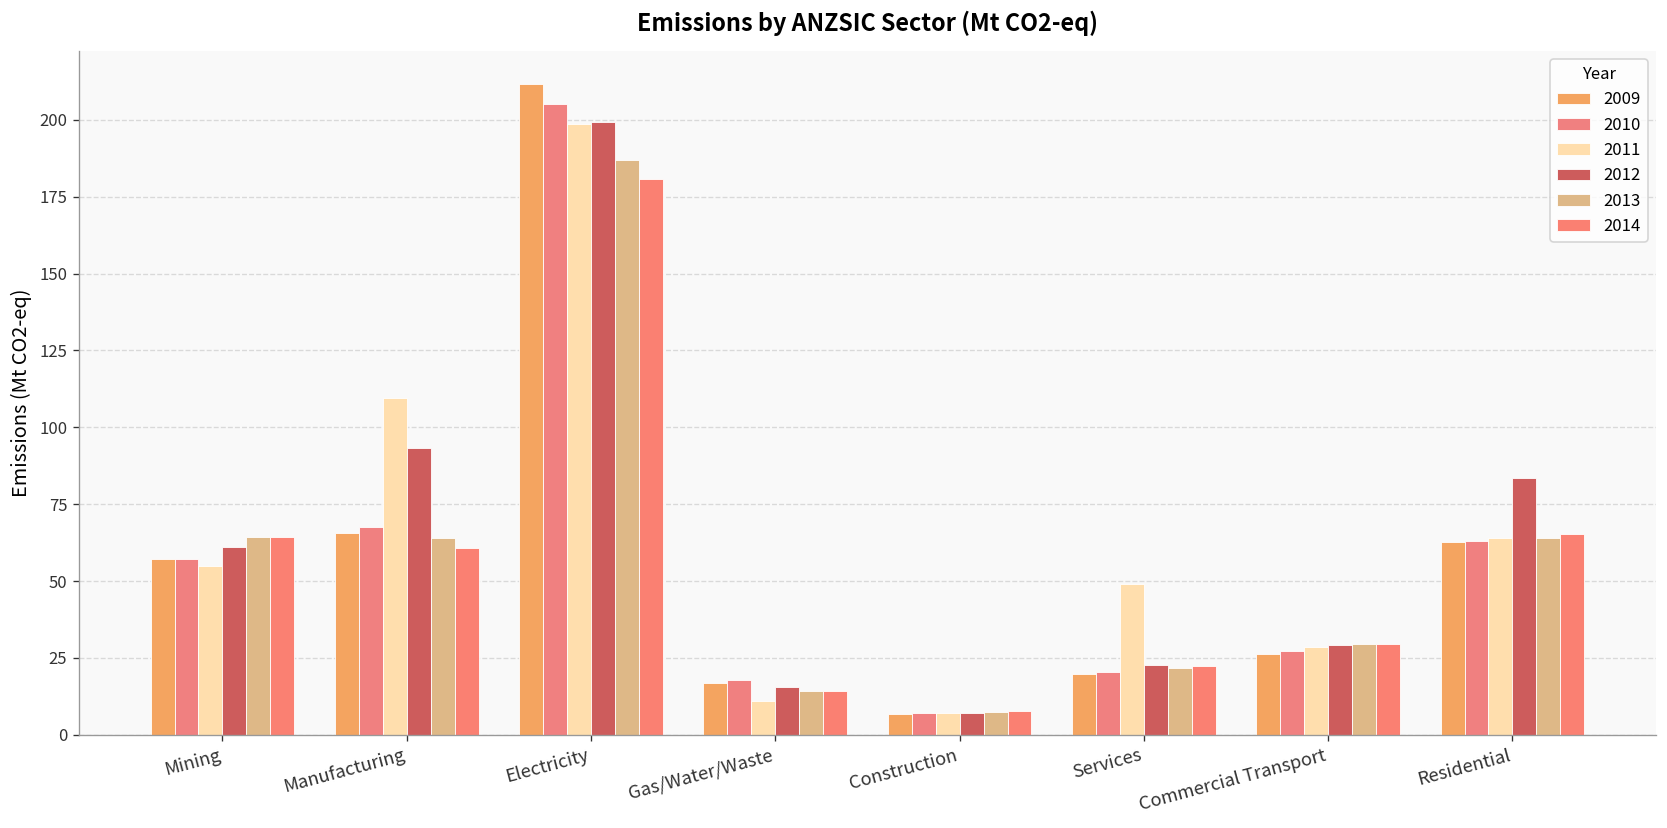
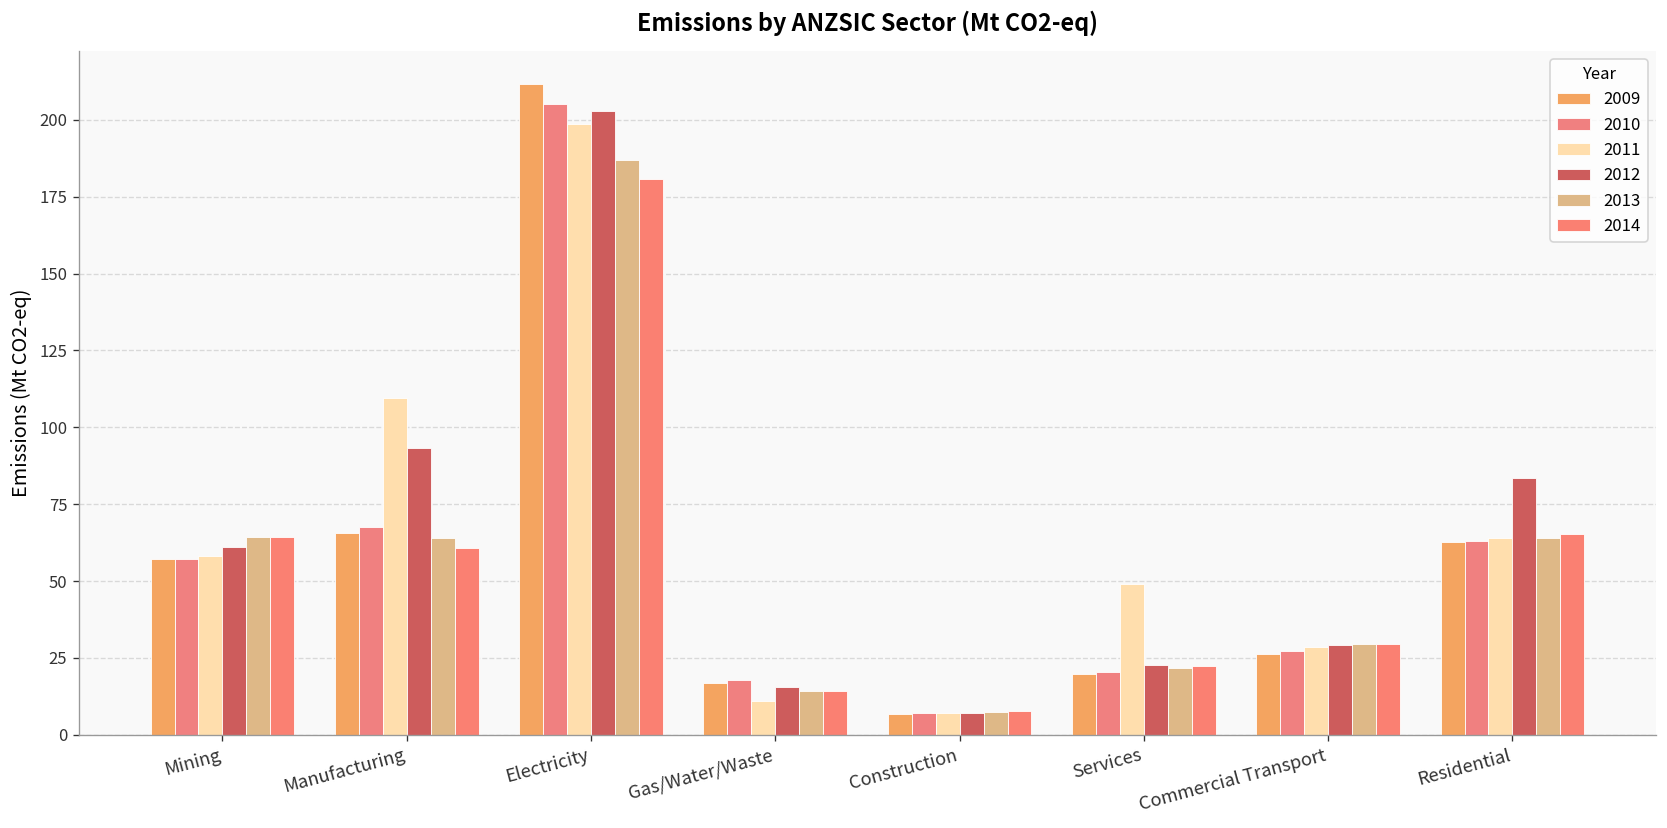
  {
    "2011": {
-     "Mining": 55,
+     "Mining": 58,
      "Manufacturing": 110,
      "Electricity": 199,
      "Gas/Water/Waste": 11,
      "Construction": 7,
      "Services": 49,
      "Commercial Transport": 29,
      "Residential": 64
    },
    "2012": {
      "Mining": 61,
      "Manufacturing": 93,
-     "Electricity": 199,
+     "Electricity": 203,
      "Gas/Water/Waste": 16,
      "Construction": 7,
      "Services": 23,
      "Commercial Transport": 29,
      "Residential": 83
    }
  }
